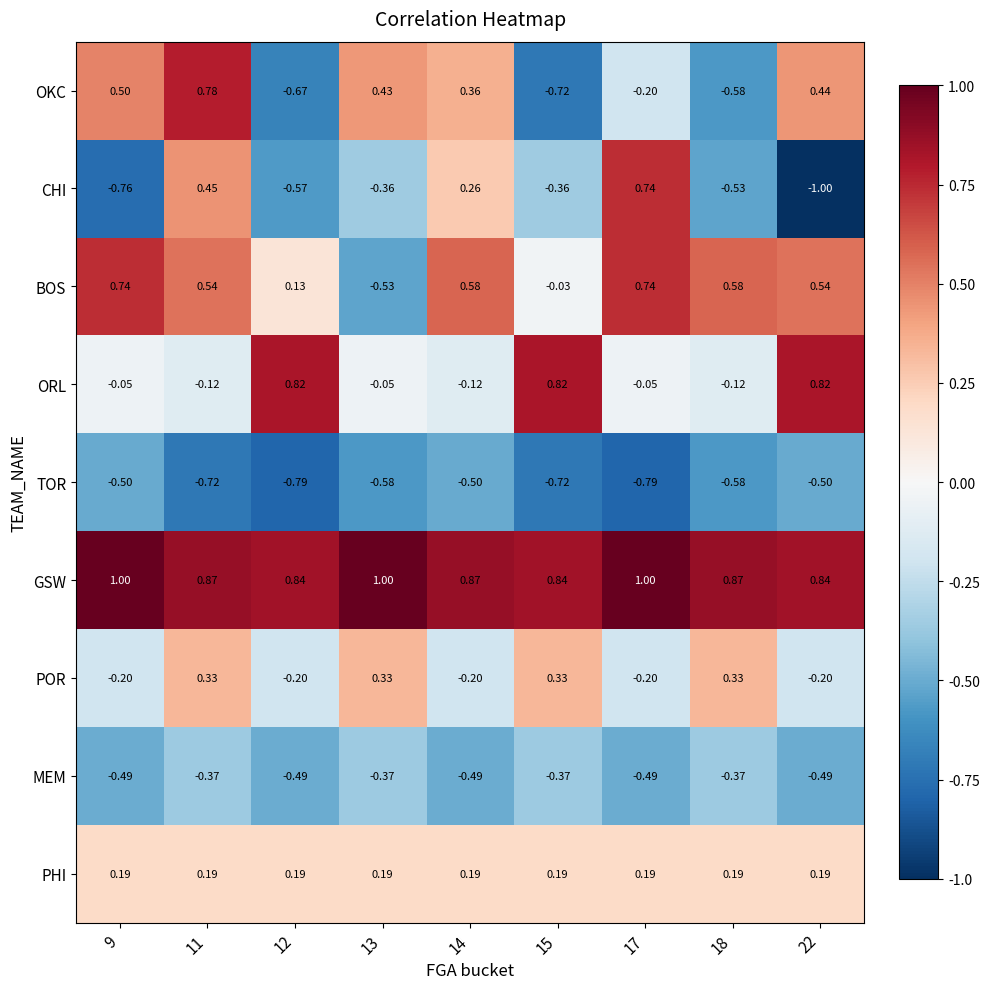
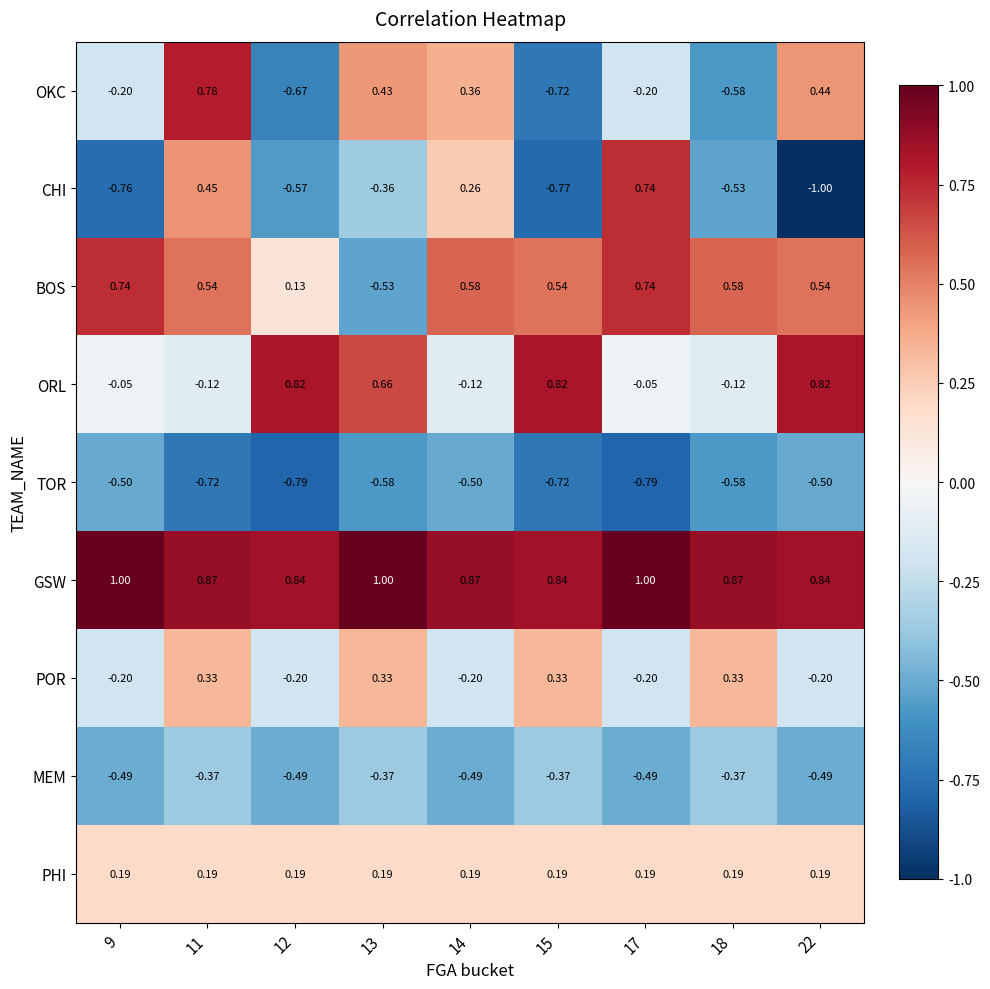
  {
    "OKC": {
-     "9": 0.50,
+     "9": -0.20,
      "11": 0.78,
      "12": -0.67,
      "13": 0.43,
      "14": 0.36,
      "15": -0.72,
      "17": -0.20,
      "18": -0.58,
      "22": 0.44
    },
    "CHI": {
      "9": -0.76,
      "11": 0.45,
      "12": -0.57,
      "13": -0.36,
      "14": 0.26,
-     "15": -0.36,
+     "15": -0.77,
      "17": 0.74,
      "18": -0.53,
      "22": -1.00
    },
    "BOS": {
      "9": 0.74,
      "11": 0.54,
      "12": 0.13,
      "13": -0.53,
      "14": 0.58,
-     "15": -0.03,
+     "15": 0.54,
      "17": 0.74,
      "18": 0.58,
      "22": 0.54
    },
    "ORL": {
      "9": -0.05,
      "11": -0.12,
      "12": 0.82,
-     "13": -0.05,
+     "13": 0.66,
      "14": -0.12,
      "15": 0.82,
      "17": -0.05,
      "18": -0.12,
      "22": 0.82
    },
    "TOR": {
      "9": -0.50,
      "11": -0.72,
      "12": -0.79,
      "13": -0.58,
      "14": -0.50,
      "15": -0.72,
      "17": -0.79,
      "18": -0.58,
      "22": -0.50
    },
    "GSW": {
      "9": 1.00,
      "11": 0.87,
      "12": 0.84,
      "13": 1.00,
      "14": 0.87,
      "15": 0.84,
      "17": 1.00,
      "18": 0.87,
      "22": 0.84
    },
    "POR": {
      "9": -0.20,
      "11": 0.33,
      "12": -0.20,
      "13": 0.33,
      "14": -0.20,
      "15": 0.33,
      "17": -0.20,
      "18": 0.33,
      "22": -0.20
    },
    "MEM": {
      "9": -0.49,
      "11": -0.37,
      "12": -0.49,
      "13": -0.37,
      "14": -0.49,
      "15": -0.37,
      "17": -0.49,
      "18": -0.37,
      "22": -0.49
    },
    "PHI": {
      "9": 0.19,
      "11": 0.19,
      "12": 0.19,
      "13": 0.19,
      "14": 0.19,
      "15": 0.19,
      "17": 0.19,
      "18": 0.19,
      "22": 0.19
    }
  }
